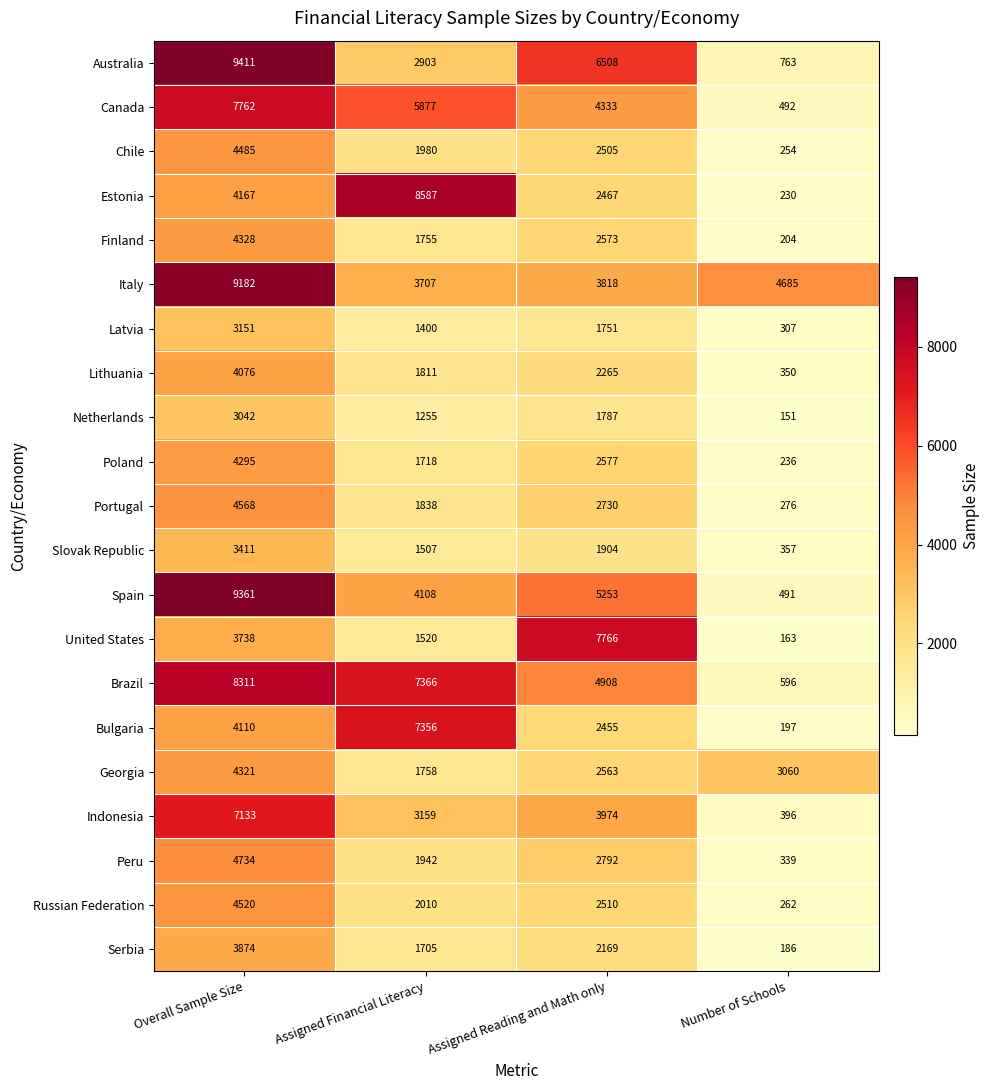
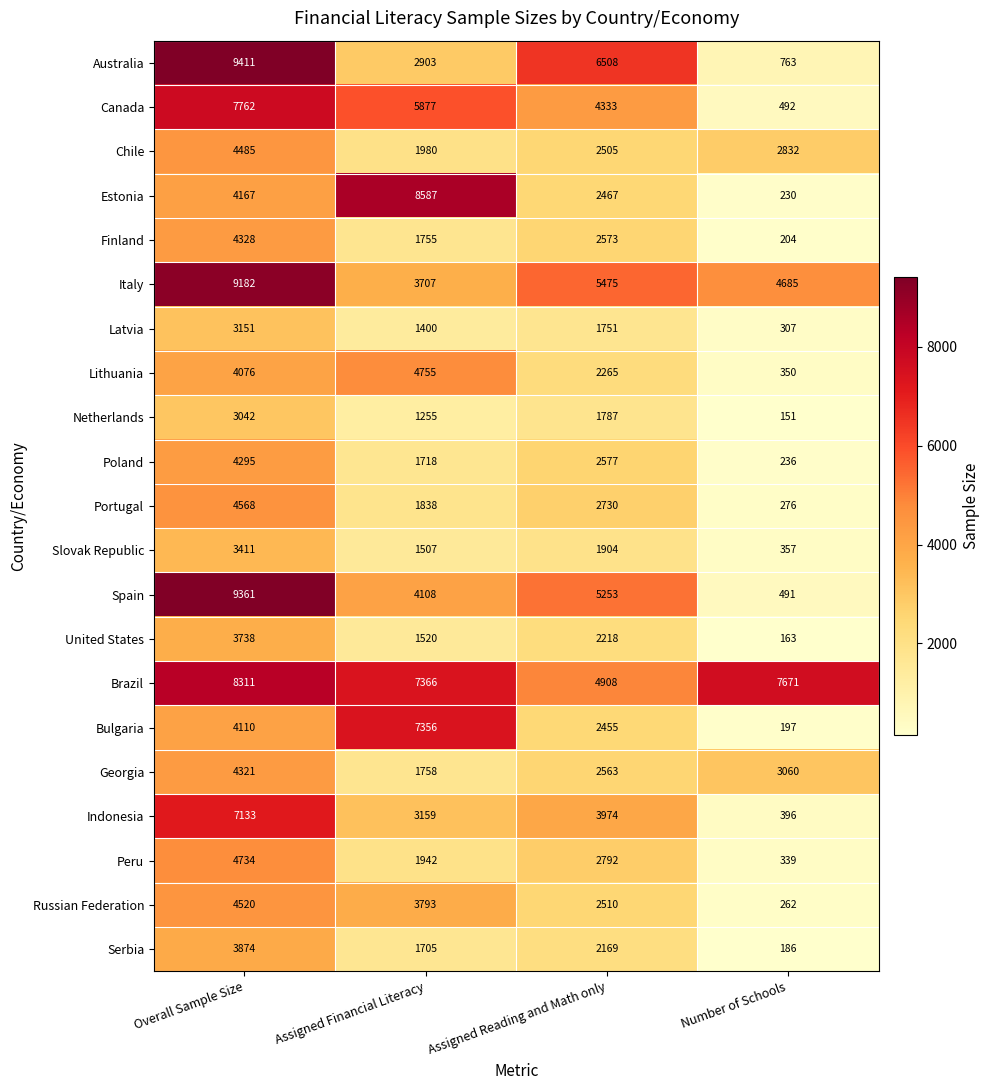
  {
    "Australia": {
      "Overall Sample Size": 9411,
      "Assigned Financial Literacy": 2903,
      "Assigned Reading and Math only": 6508,
      "Number of Schools": 763
    },
    "Canada": {
      "Overall Sample Size": 7762,
      "Assigned Financial Literacy": 5877,
      "Assigned Reading and Math only": 4333,
      "Number of Schools": 492
    },
    "Chile": {
      "Overall Sample Size": 4485,
      "Assigned Financial Literacy": 1980,
      "Assigned Reading and Math only": 2505,
-     "Number of Schools": 254
+     "Number of Schools": 2832
    },
    "Estonia": {
      "Overall Sample Size": 4167,
      "Assigned Financial Literacy": 8587,
      "Assigned Reading and Math only": 2467,
      "Number of Schools": 230
    },
    "Finland": {
      "Overall Sample Size": 4328,
      "Assigned Financial Literacy": 1755,
      "Assigned Reading and Math only": 2573,
      "Number of Schools": 204
    },
    "Italy": {
      "Overall Sample Size": 9182,
      "Assigned Financial Literacy": 3707,
-     "Assigned Reading and Math only": 3818,
+     "Assigned Reading and Math only": 5475,
      "Number of Schools": 4685
    },
    "Latvia": {
      "Overall Sample Size": 3151,
      "Assigned Financial Literacy": 1400,
      "Assigned Reading and Math only": 1751,
      "Number of Schools": 307
    },
    "Lithuania": {
      "Overall Sample Size": 4076,
-     "Assigned Financial Literacy": 1811,
+     "Assigned Financial Literacy": 4755,
      "Assigned Reading and Math only": 2265,
      "Number of Schools": 350
    },
    "Netherlands": {
      "Overall Sample Size": 3042,
      "Assigned Financial Literacy": 1255,
      "Assigned Reading and Math only": 1787,
      "Number of Schools": 151
    },
    "Poland": {
      "Overall Sample Size": 4295,
      "Assigned Financial Literacy": 1718,
      "Assigned Reading and Math only": 2577,
      "Number of Schools": 236
    },
    "Portugal": {
      "Overall Sample Size": 4568,
      "Assigned Financial Literacy": 1838,
      "Assigned Reading and Math only": 2730,
      "Number of Schools": 276
    },
    "Slovak Republic": {
      "Overall Sample Size": 3411,
      "Assigned Financial Literacy": 1507,
      "Assigned Reading and Math only": 1904,
      "Number of Schools": 357
    },
    "Spain": {
      "Overall Sample Size": 9361,
      "Assigned Financial Literacy": 4108,
      "Assigned Reading and Math only": 5253,
      "Number of Schools": 491
    },
    "United States": {
      "Overall Sample Size": 3738,
      "Assigned Financial Literacy": 1520,
-     "Assigned Reading and Math only": 7766,
+     "Assigned Reading and Math only": 2218,
      "Number of Schools": 163
    },
    "Brazil": {
      "Overall Sample Size": 8311,
      "Assigned Financial Literacy": 7366,
      "Assigned Reading and Math only": 4908,
-     "Number of Schools": 596
+     "Number of Schools": 7671
    },
    "Bulgaria": {
      "Overall Sample Size": 4110,
      "Assigned Financial Literacy": 7356,
      "Assigned Reading and Math only": 2455,
      "Number of Schools": 197
    },
    "Georgia": {
      "Overall Sample Size": 4321,
      "Assigned Financial Literacy": 1758,
      "Assigned Reading and Math only": 2563,
      "Number of Schools": 3060
    },
    "Indonesia": {
      "Overall Sample Size": 7133,
      "Assigned Financial Literacy": 3159,
      "Assigned Reading and Math only": 3974,
      "Number of Schools": 396
    },
    "Peru": {
      "Overall Sample Size": 4734,
      "Assigned Financial Literacy": 1942,
      "Assigned Reading and Math only": 2792,
      "Number of Schools": 339
    },
    "Russian Federation": {
      "Overall Sample Size": 4520,
-     "Assigned Financial Literacy": 2010,
+     "Assigned Financial Literacy": 3793,
      "Assigned Reading and Math only": 2510,
      "Number of Schools": 262
    },
    "Serbia": {
      "Overall Sample Size": 3874,
      "Assigned Financial Literacy": 1705,
      "Assigned Reading and Math only": 2169,
      "Number of Schools": 186
    }
  }
